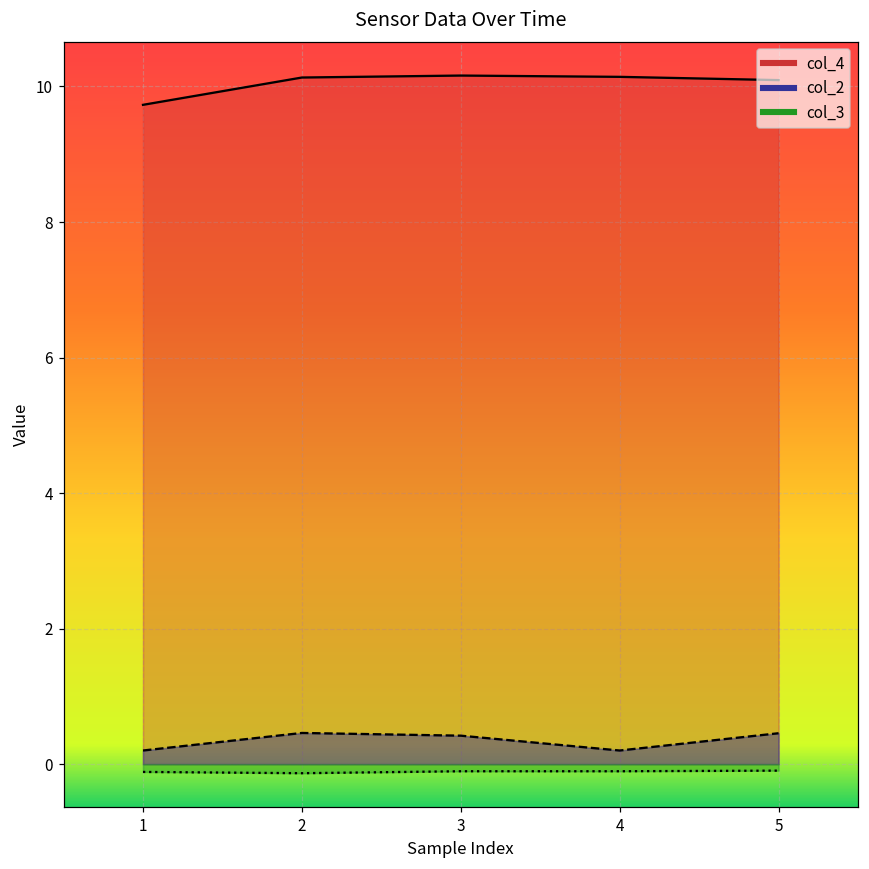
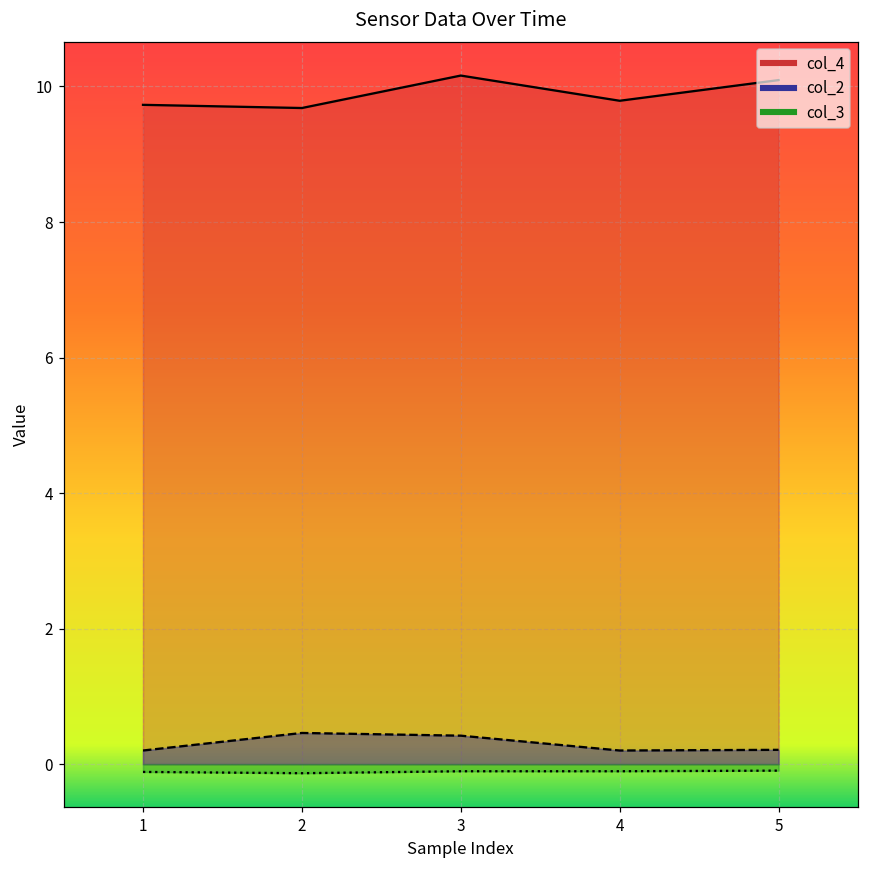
  {
    "col_4": {
      "1": 9.7,
-     "2": 10.1,
+     "2": 9.7,
      "3": 10.2,
-     "4": 10.1
+     "4": 9.8
    },
    "col_2": {
      "1": 0.2,
      "2": 0.5,
      "3": 0.4,
      "4": 0.2,
-     "5": 0.5
+     "5": 0.2
    }
  }
